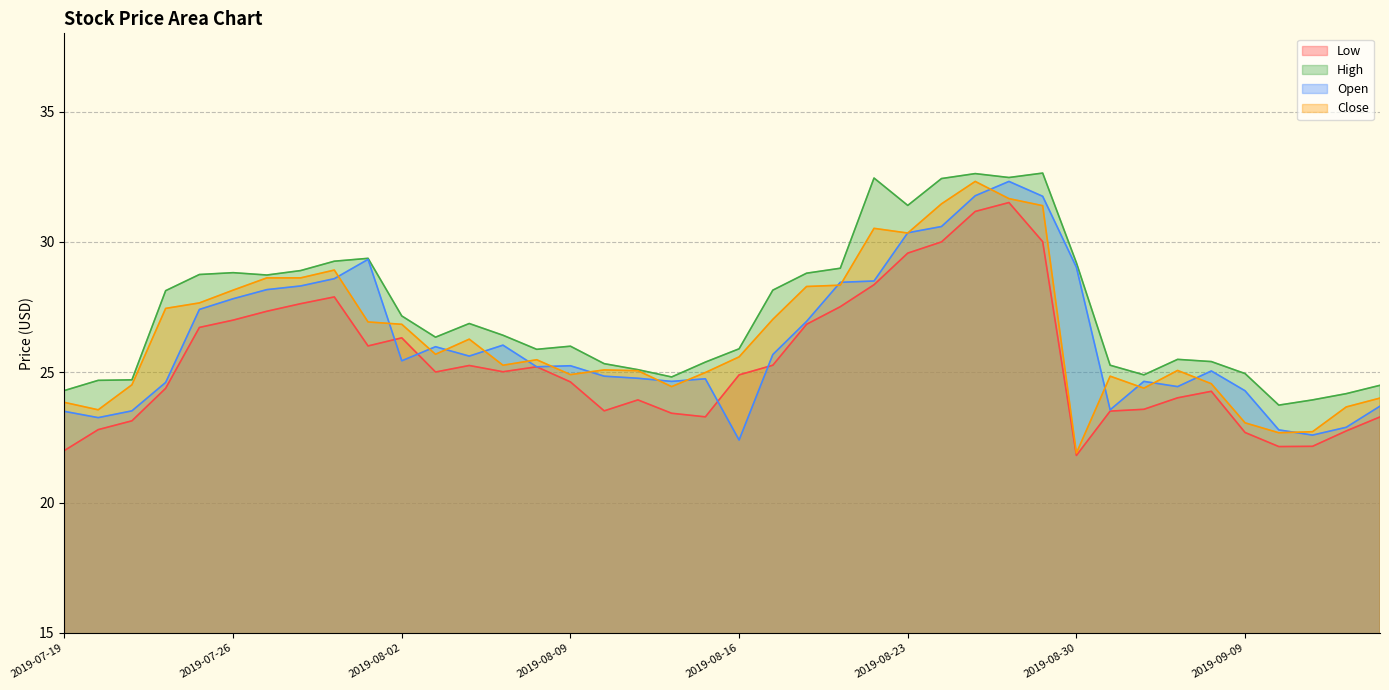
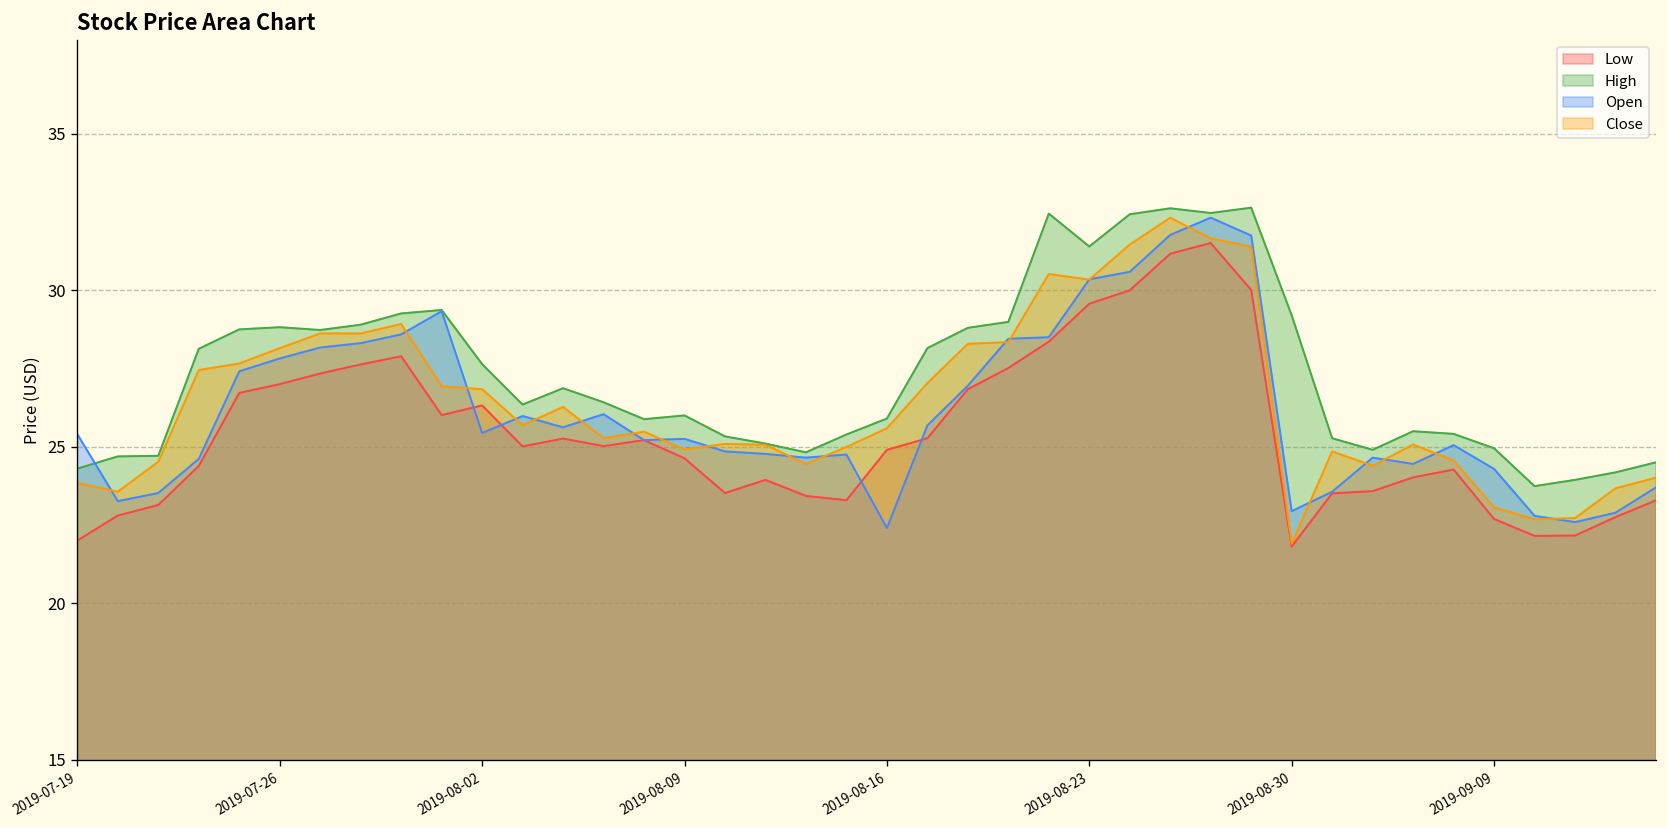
  {
    "High": {
      "2019-07-19": 24.3,
      "2019-07-26": 28.8,
-     "2019-08-02": 27.2,
+     "2019-08-02": 27.6,
      "2019-08-09": 26.0,
      "2019-08-16": 25.9,
      "2019-08-23": 31.4,
      "2019-08-30": 29.2,
      "2019-09-09": 25.0
    },
    "Open": {
-     "2019-07-19": 23.5,
+     "2019-07-19": 25.4,
      "2019-07-26": 27.8,
      "2019-08-02": 25.4,
      "2019-08-09": 25.3,
      "2019-08-16": 22.4,
-     "2019-08-30": 29.0,
+     "2019-08-30": 22.9,
      "2019-09-09": 24.3
    }
  }
